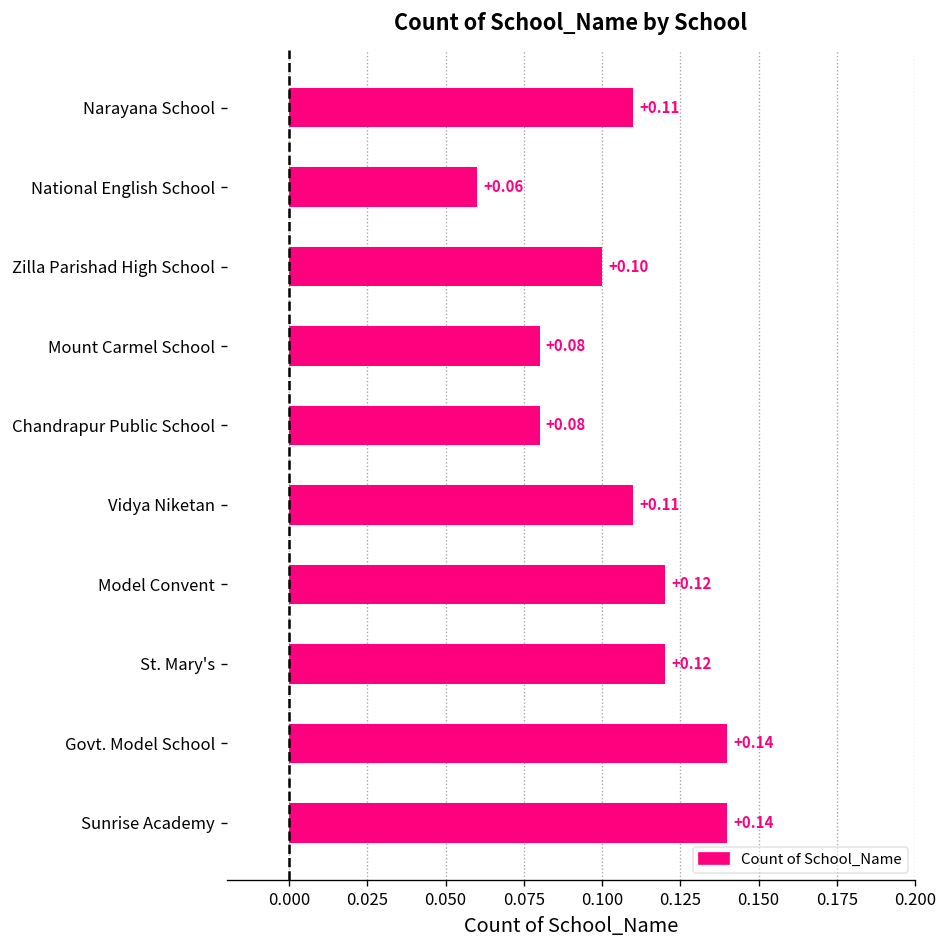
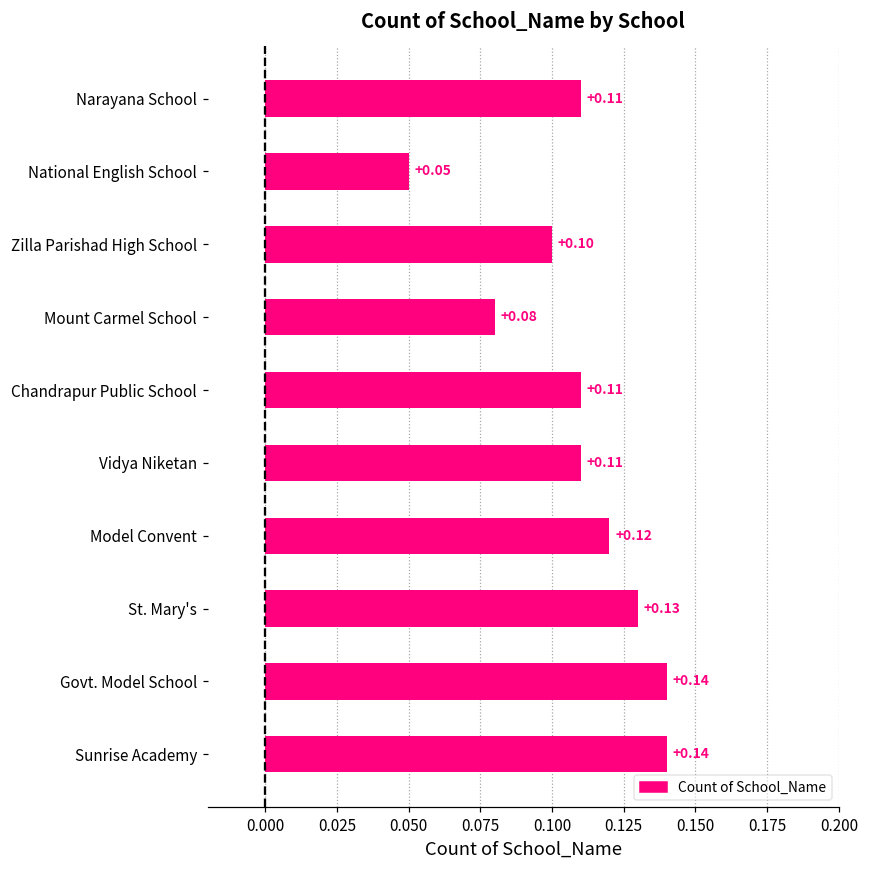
  {
    "Narayana School": "+0.11",
-   "National English School": "+0.06",
+   "National English School": "+0.05",
    "Zilla Parishad High School": "+0.10",
    "Mount Carmel School": "+0.08",
-   "Chandrapur Public School": "+0.08",
+   "Chandrapur Public School": "+0.11",
    "Vidya Niketan": "+0.11",
    "Model Convent": "+0.12",
-   "St. Mary's": "+0.12",
+   "St. Mary's": "+0.13",
    "Govt. Model School": "+0.14",
    "Sunrise Academy": "+0.14"
  }
